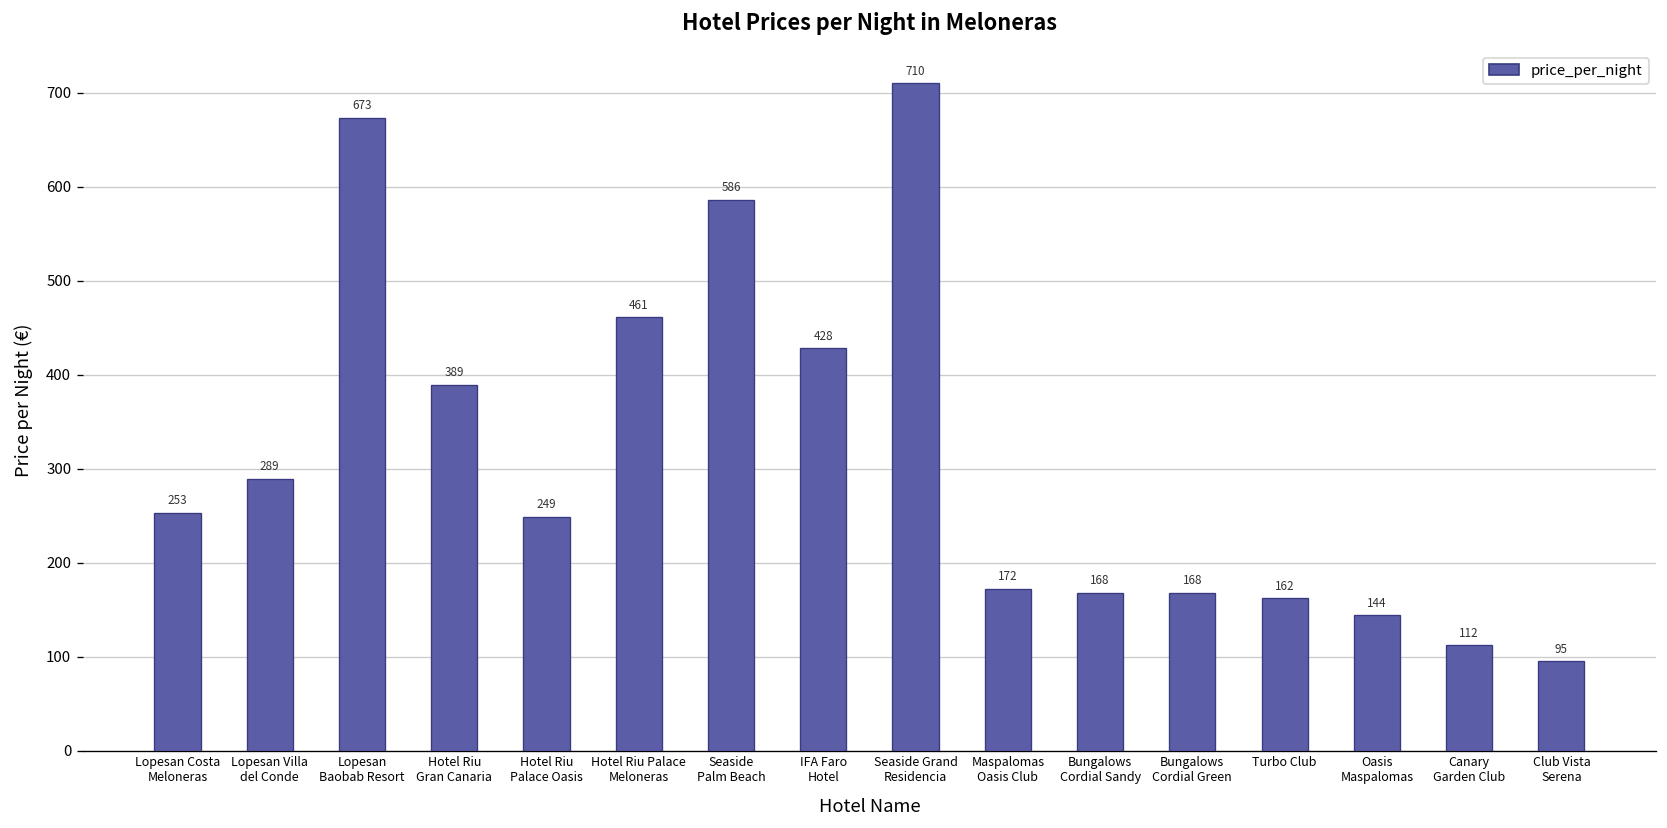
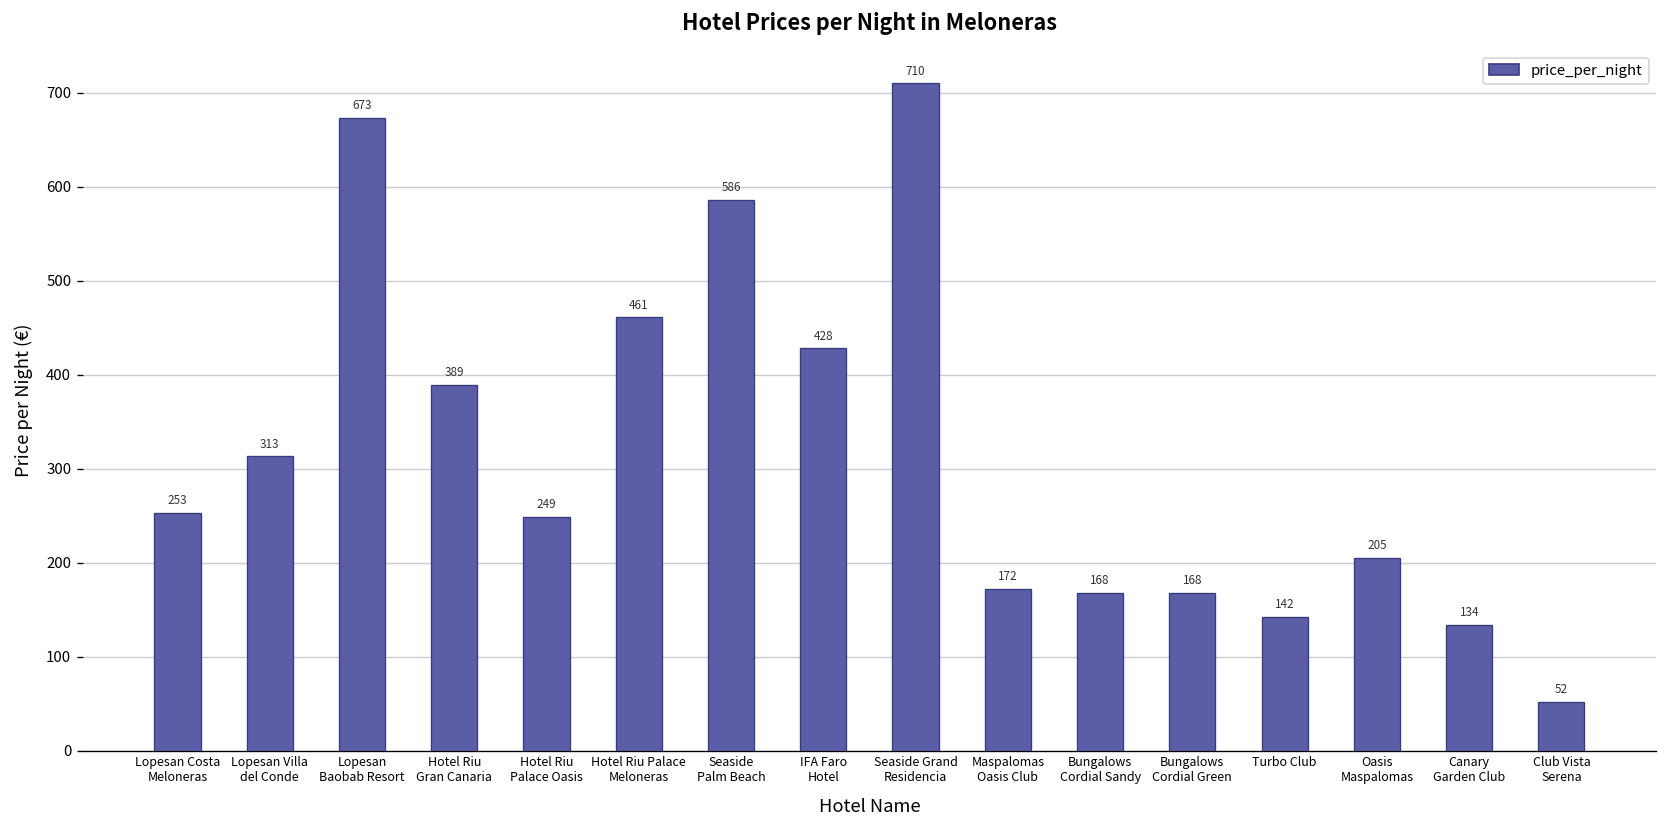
  {
    "Lopesan Costa Meloneras": 253,
-   "Lopesan Villa del Conde": 289,
+   "Lopesan Villa del Conde": 313,
    "Lopesan Baobab Resort": 673,
    "Hotel Riu Gran Canaria": 389,
    "Hotel Riu Palace Oasis": 249,
    "Hotel Riu Palace Meloneras": 461,
    "Seaside Palm Beach": 586,
    "IFA Faro Hotel": 428,
    "Seaside Grand Residencia": 710,
    "Maspalomas Oasis Club": 172,
    "Bungalows Cordial Sandy": 168,
    "Bungalows Cordial Green": 168,
-   "Turbo Club": 162,
-   "Oasis Maspalomas": 144,
-   "Canary Garden Club": 112,
-   "Club Vista Serena": 95
+   "Turbo Club": 142,
+   "Oasis Maspalomas": 205,
+   "Canary Garden Club": 134,
+   "Club Vista Serena": 52
  }
